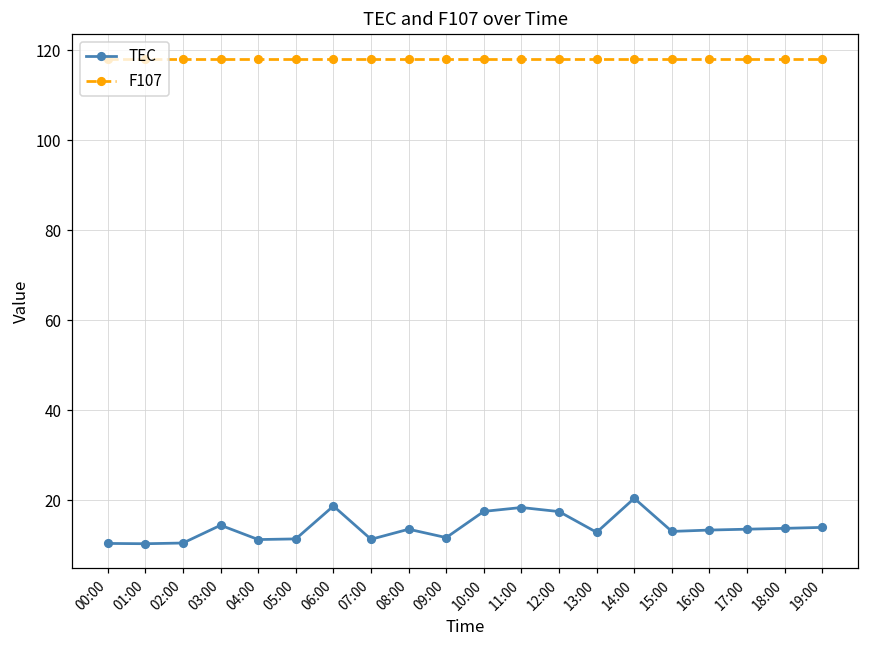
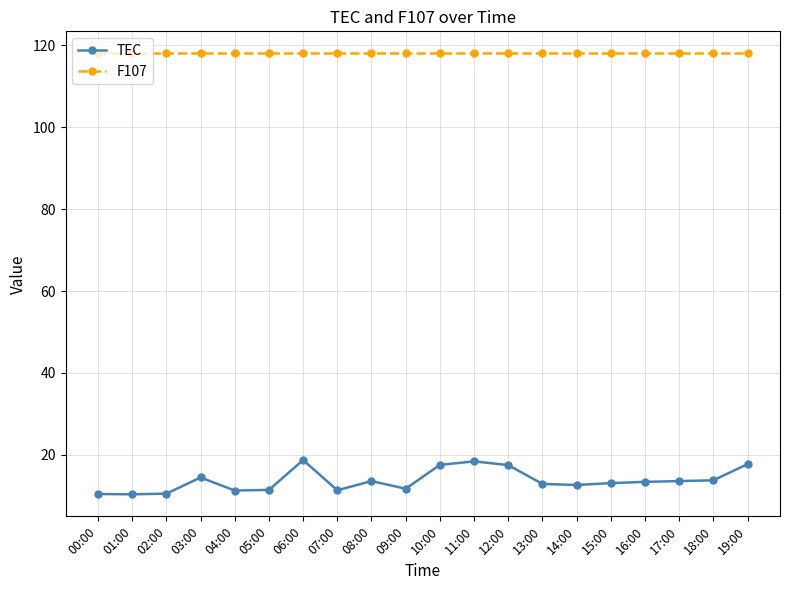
  {
    "TEC": {
      "00:00": 10,
      "01:00": 10,
      "02:00": 10,
      "03:00": 14,
      "04:00": 11,
      "05:00": 11,
      "06:00": 19,
      "07:00": 11,
      "08:00": 14,
      "09:00": 12,
      "10:00": 18,
      "11:00": 18,
      "12:00": 17,
      "13:00": 13,
-     "14:00": 20,
+     "14:00": 13,
      "15:00": 13,
      "16:00": 13,
      "17:00": 14,
      "18:00": 14,
-     "19:00": 14
+     "19:00": 18
    },
    "F107": {
      "02:00": 118,
      "03:00": 118,
      "04:00": 118,
      "05:00": 118,
      "06:00": 118,
      "07:00": 118,
      "08:00": 118,
      "09:00": 118,
      "10:00": 118,
      "11:00": 118,
      "12:00": 118,
      "13:00": 118,
      "14:00": 118,
      "15:00": 118,
      "16:00": 118,
      "17:00": 118,
      "18:00": 118,
      "19:00": 118
    }
  }
